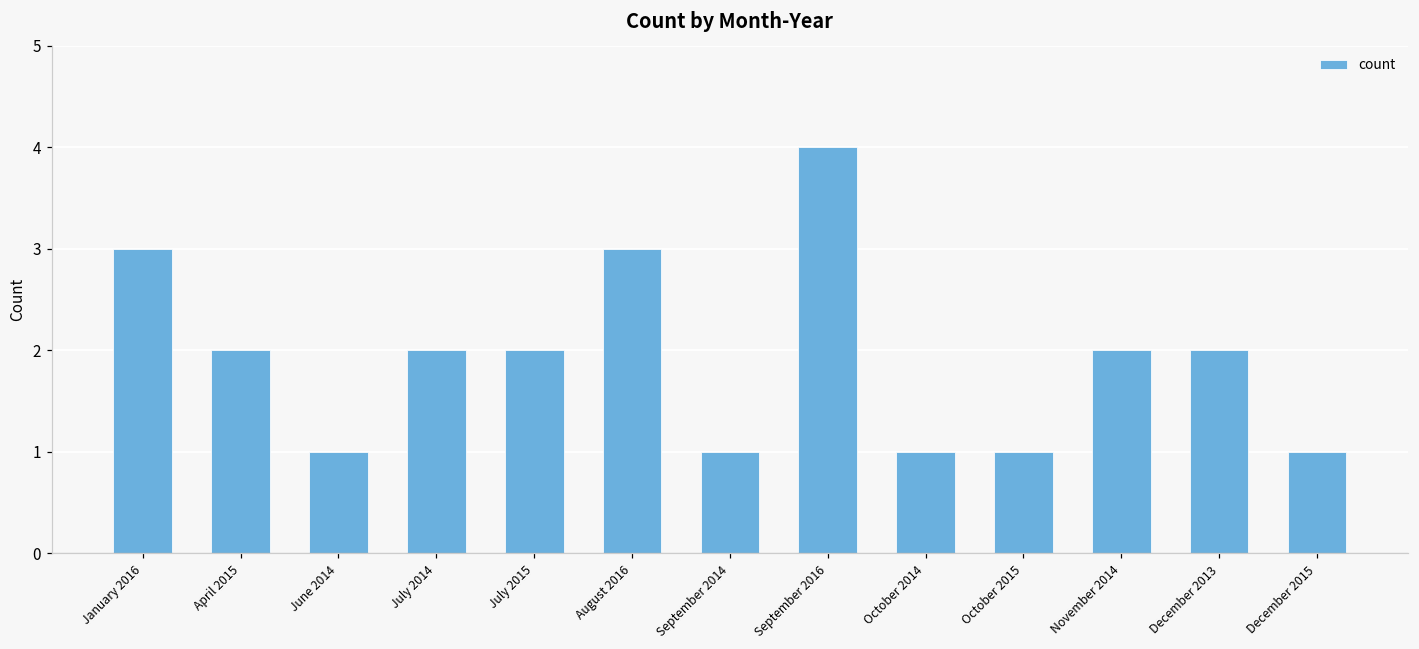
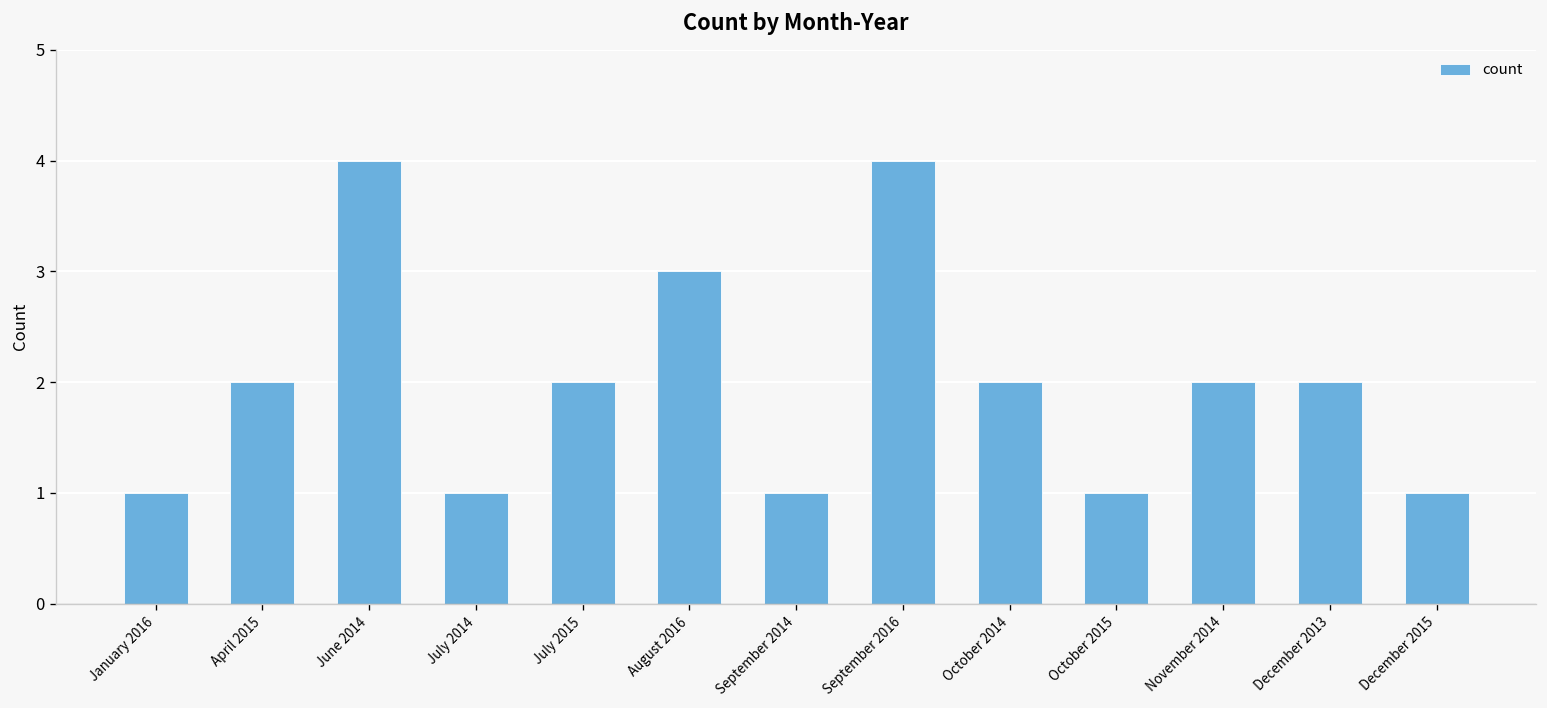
  {
-   "January 2016": 3,
+   "January 2016": 1,
    "April 2015": 2,
-   "June 2014": 1,
-   "July 2014": 2,
+   "June 2014": 4,
+   "July 2014": 1,
    "July 2015": 2,
    "August 2016": 3,
    "September 2014": 1,
    "September 2016": 4,
-   "October 2014": 1,
+   "October 2014": 2,
    "October 2015": 1,
    "November 2014": 2,
    "December 2013": 2,
    "December 2015": 1
  }
